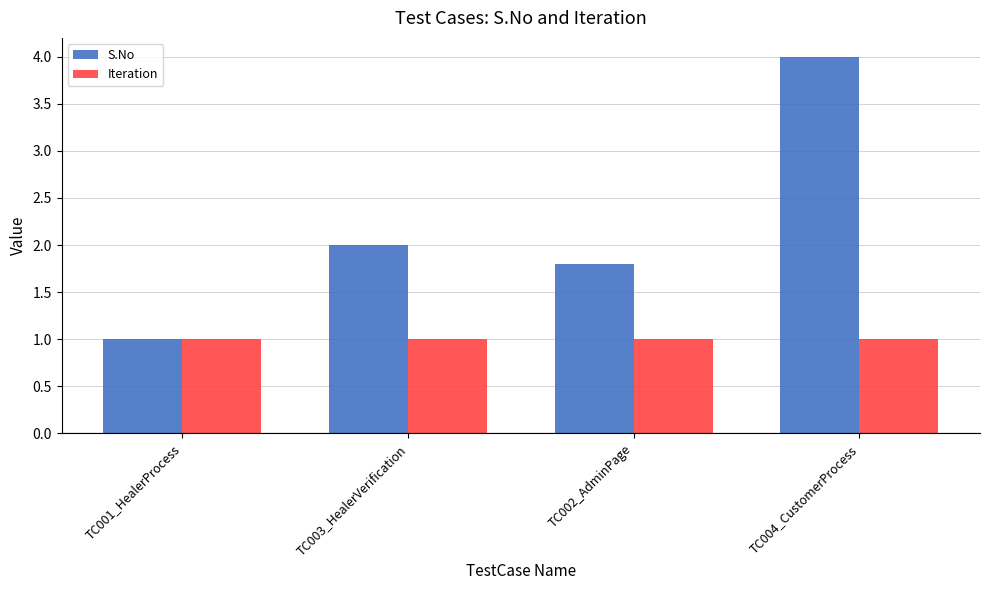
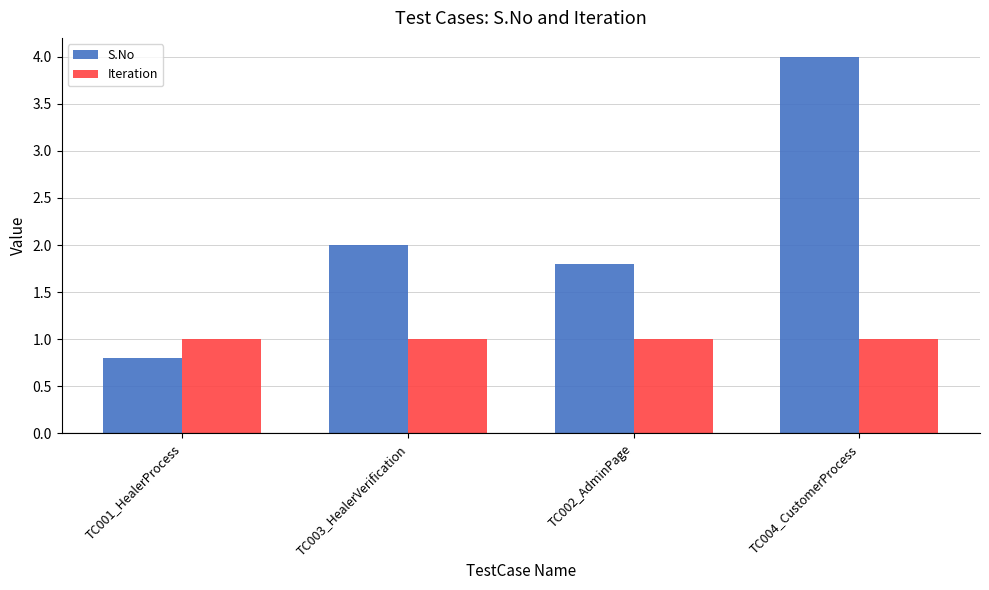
  {
    "S.No": {
-     "TC001_HealerProcess": 1.0,
+     "TC001_HealerProcess": 0.8,
      "TC003_HealerVerification": 2.0,
      "TC002_AdminPage": 1.8,
      "TC004_CustomerProcess": 4.0
    },
    "Iteration": {
      "TC001_HealerProcess": 1.0,
      "TC003_HealerVerification": 1.0,
      "TC002_AdminPage": 1.0,
      "TC004_CustomerProcess": 1.0
    }
  }
